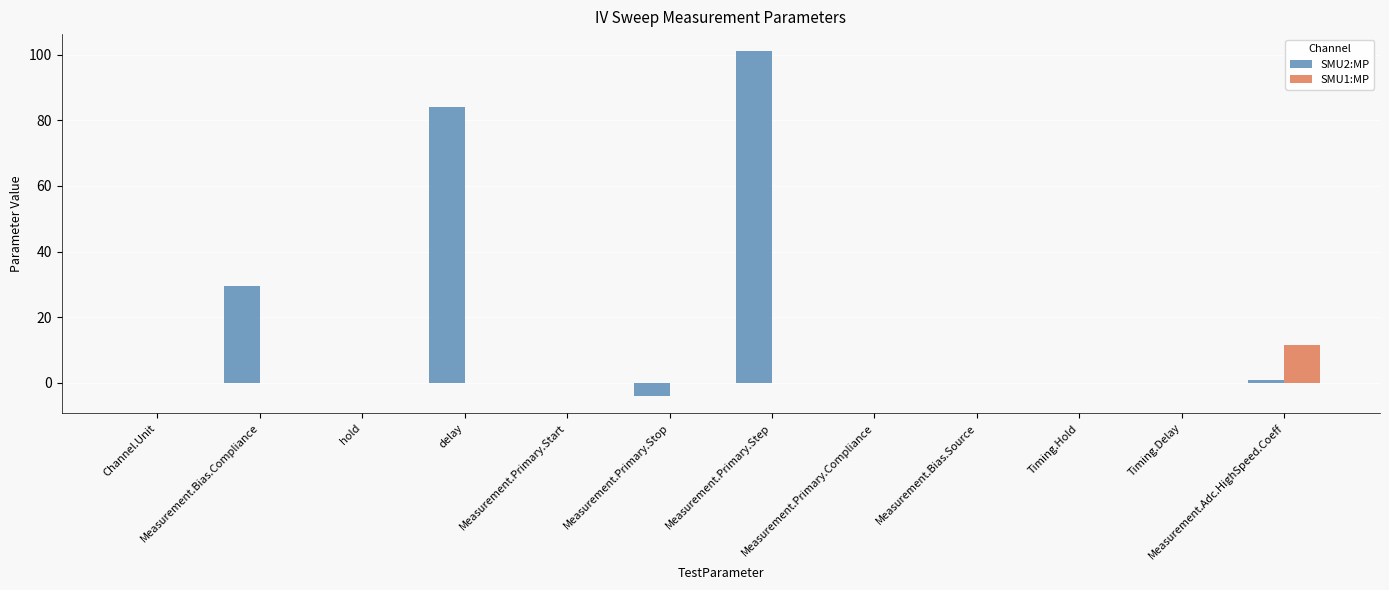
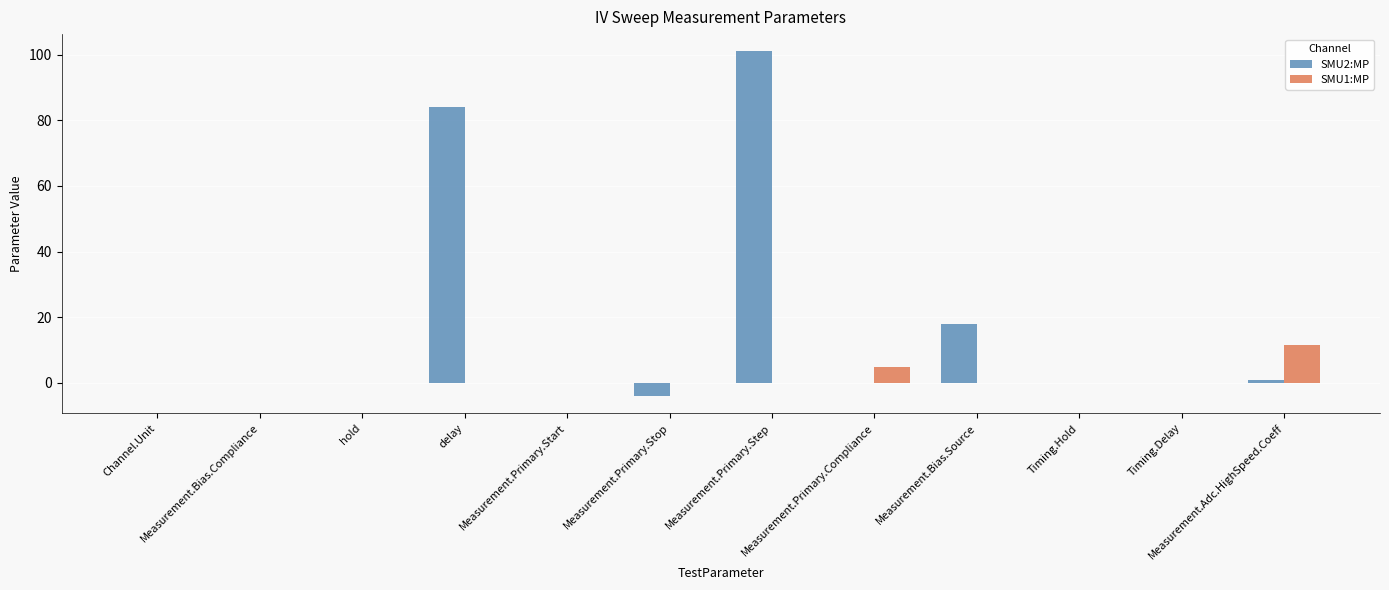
  {
    "SMU2:MP": {
      "Channel.Unit": 0,
-     "Measurement.Bias.Compliance": 30,
+     "Measurement.Bias.Compliance": 0,
      "hold": 0,
      "delay": 84,
      "Measurement.Primary.Start": 0,
      "Measurement.Primary.Stop": -4,
      "Measurement.Primary.Step": 101,
-     "Measurement.Bias.Source": 0,
+     "Measurement.Bias.Source": 18,
      "Timing.Hold": 0,
      "Timing.Delay": 0,
      "Measurement.Adc.HighSpeed.Coeff": 1
    },
    "SMU1:MP": {
      "Channel.Unit": 0,
      "hold": 0,
      "delay": 0,
      "Measurement.Primary.Start": 0,
      "Measurement.Primary.Stop": 0,
      "Measurement.Primary.Step": 0,
-     "Measurement.Primary.Compliance": 0,
+     "Measurement.Primary.Compliance": 5,
      "Measurement.Bias.Source": 0,
      "Timing.Hold": 0,
      "Timing.Delay": 0,
      "Measurement.Adc.HighSpeed.Coeff": 12
    }
  }
